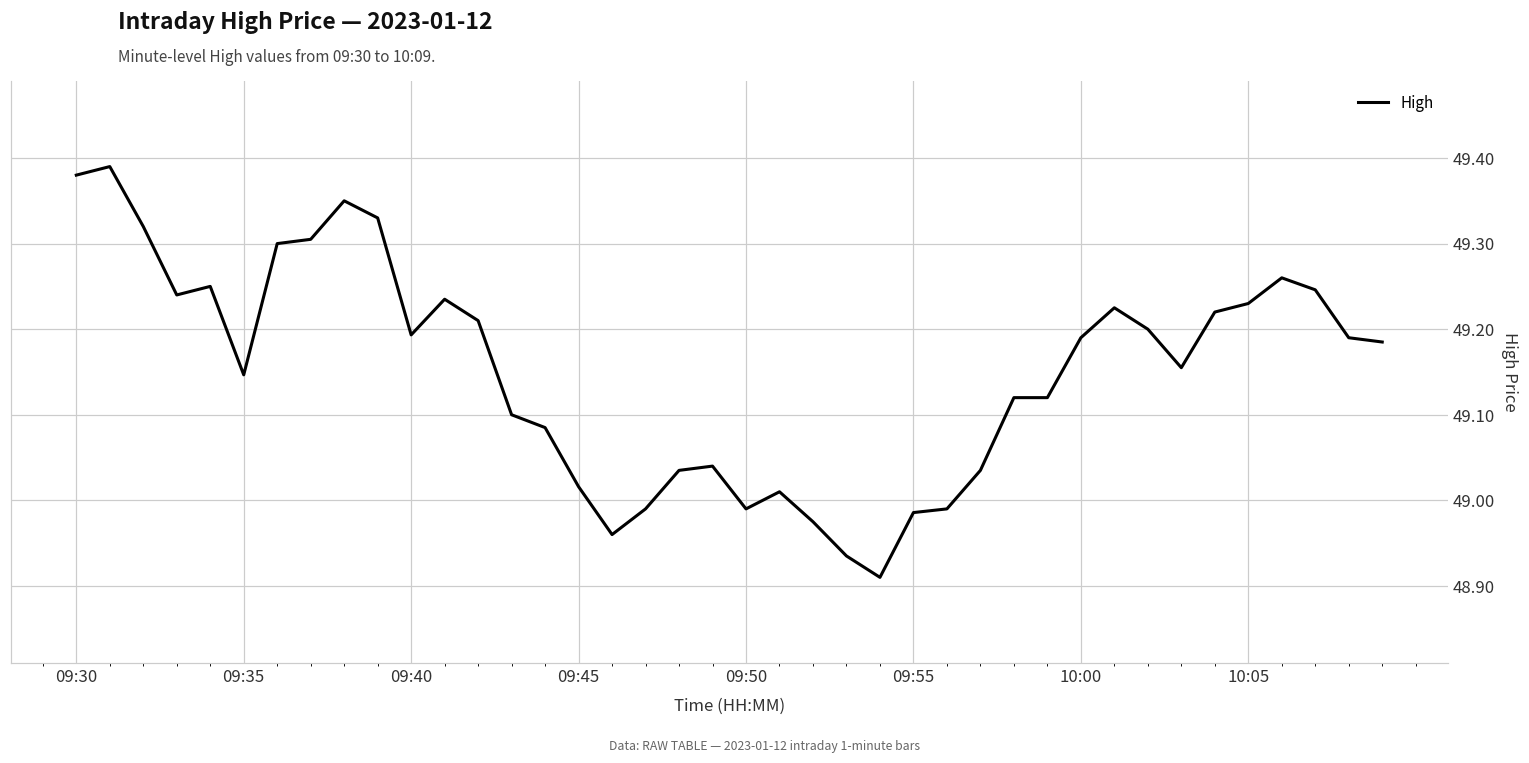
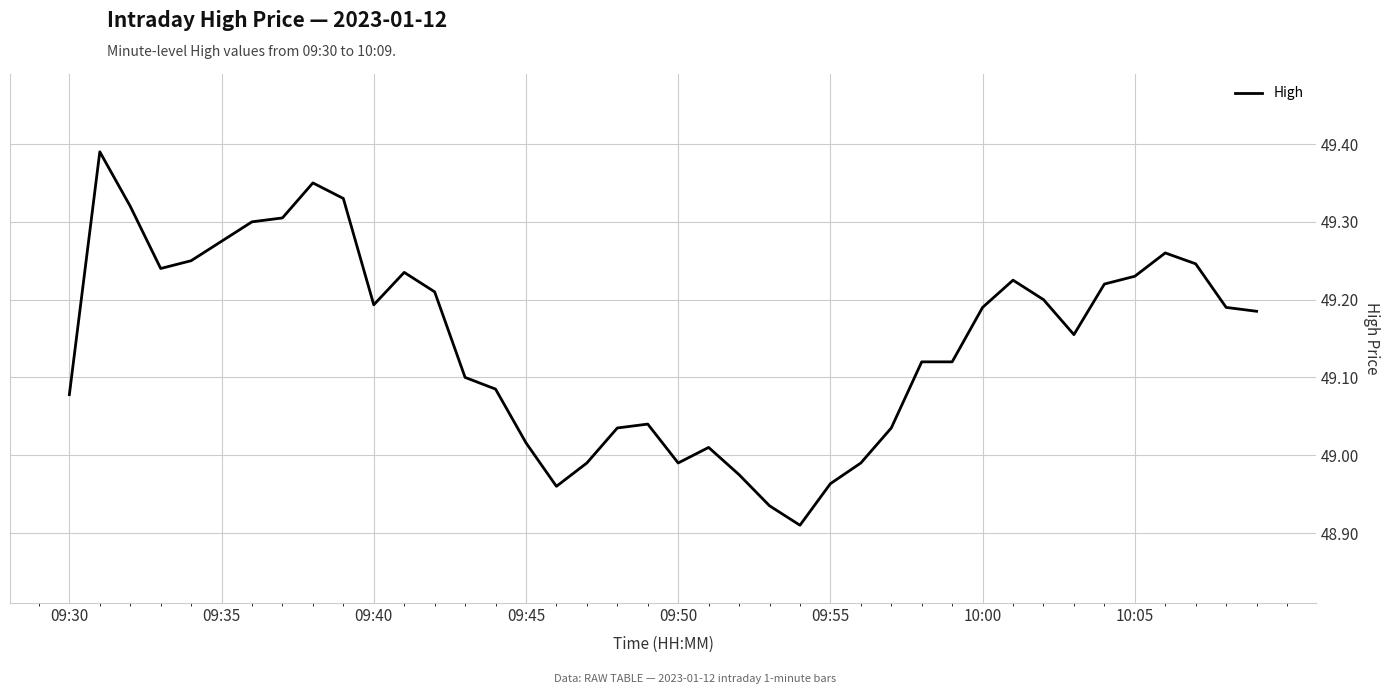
  {
-   "09:30": 49.38,
-   "09:35": 49.15,
+   "09:30": 49.08,
+   "09:35": 49.28,
    "09:40": 49.19,
    "09:45": 49.02,
    "09:50": 48.99,
-   "09:55": 48.99,
+   "09:55": 48.96,
    "10:00": 49.19,
    "10:05": 49.23
  }
